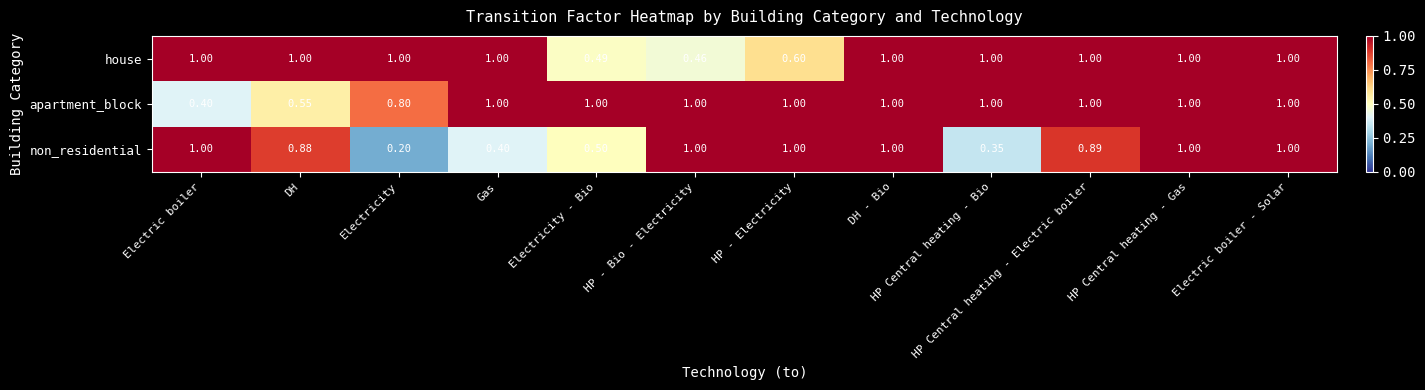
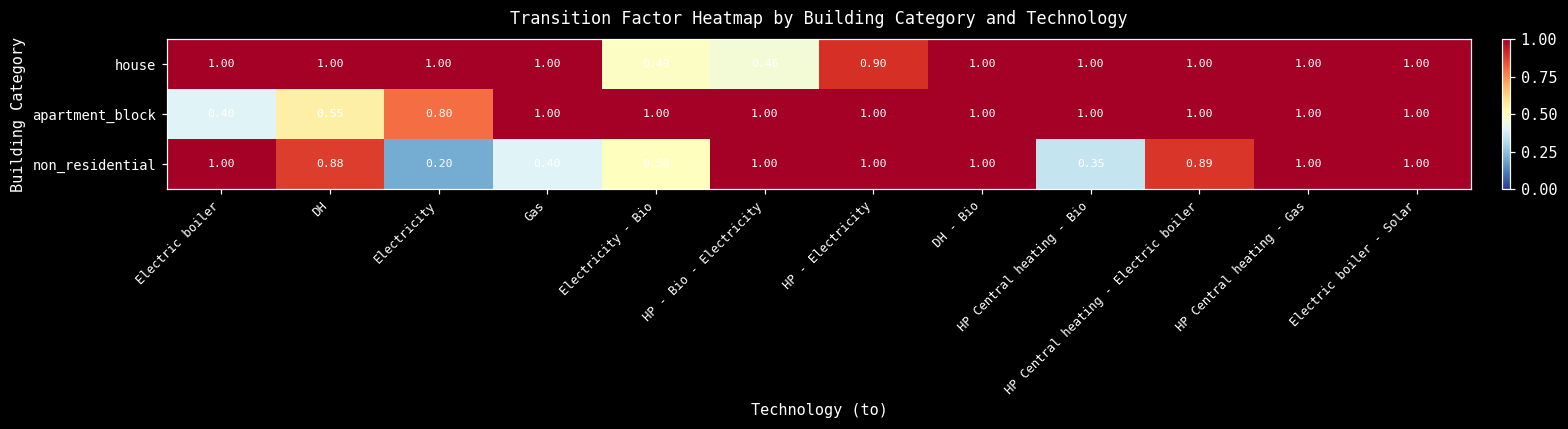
  {
    "house": {
      "Electric boiler": 1.00,
      "DH": 1.00,
      "Electricity": 1.00,
      "Gas": 1.00,
      "Electricity - Bio": 0.49,
-     "HP - Electricity": 0.60,
+     "HP - Electricity": 0.90,
      "DH - Bio": 1.00,
      "HP Central heating - Bio": 1.00,
      "HP Central heating - Electric boiler": 1.00,
      "HP Central heating - Gas": 1.00,
      "Electric boiler - Solar": 1.00
    },
    "apartment_block": {
      "DH": 0.55,
      "Electricity": 0.80,
      "Gas": 1.00,
      "Electricity - Bio": 1.00,
      "HP - Bio - Electricity": 1.00,
      "HP - Electricity": 1.00,
      "DH - Bio": 1.00,
      "HP Central heating - Bio": 1.00,
      "HP Central heating - Electric boiler": 1.00,
      "HP Central heating - Gas": 1.00,
      "Electric boiler - Solar": 1.00
    },
    "non_residential": {
      "Electric boiler": 1.00,
      "DH": 0.88,
      "Electricity": 0.20,
      "Electricity - Bio": 0.50,
      "HP - Bio - Electricity": 1.00,
      "HP - Electricity": 1.00,
      "DH - Bio": 1.00,
      "HP Central heating - Bio": 0.35,
      "HP Central heating - Electric boiler": 0.89,
      "HP Central heating - Gas": 1.00,
      "Electric boiler - Solar": 1.00
    }
  }
